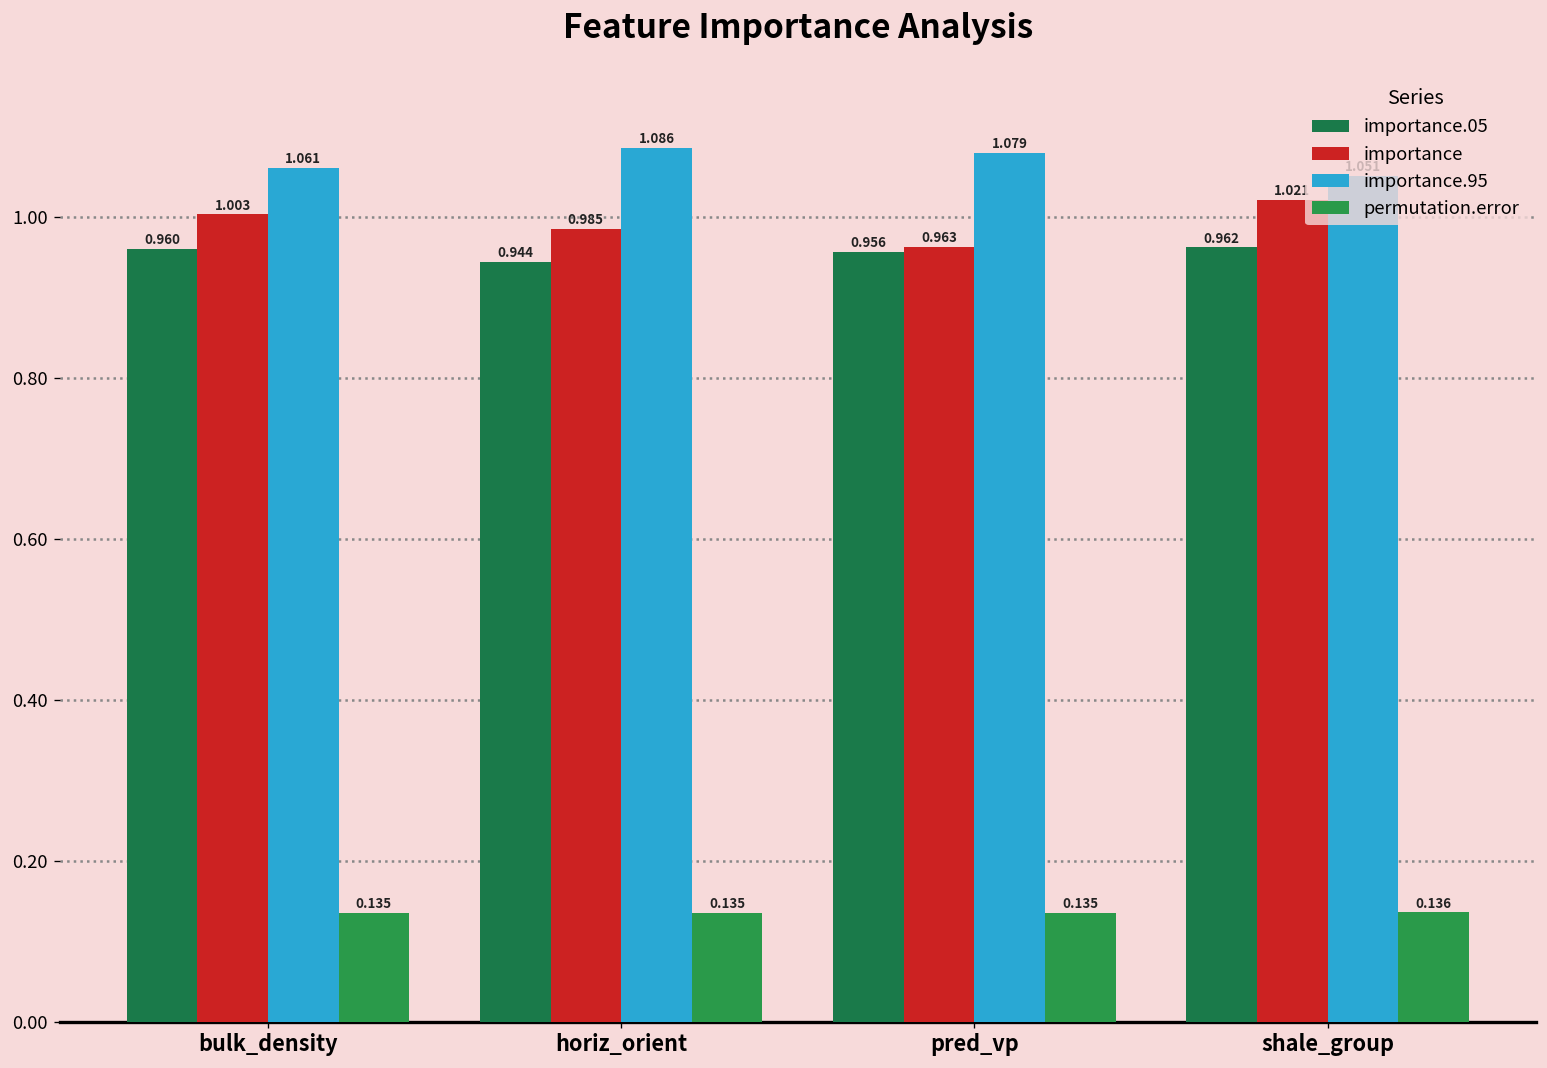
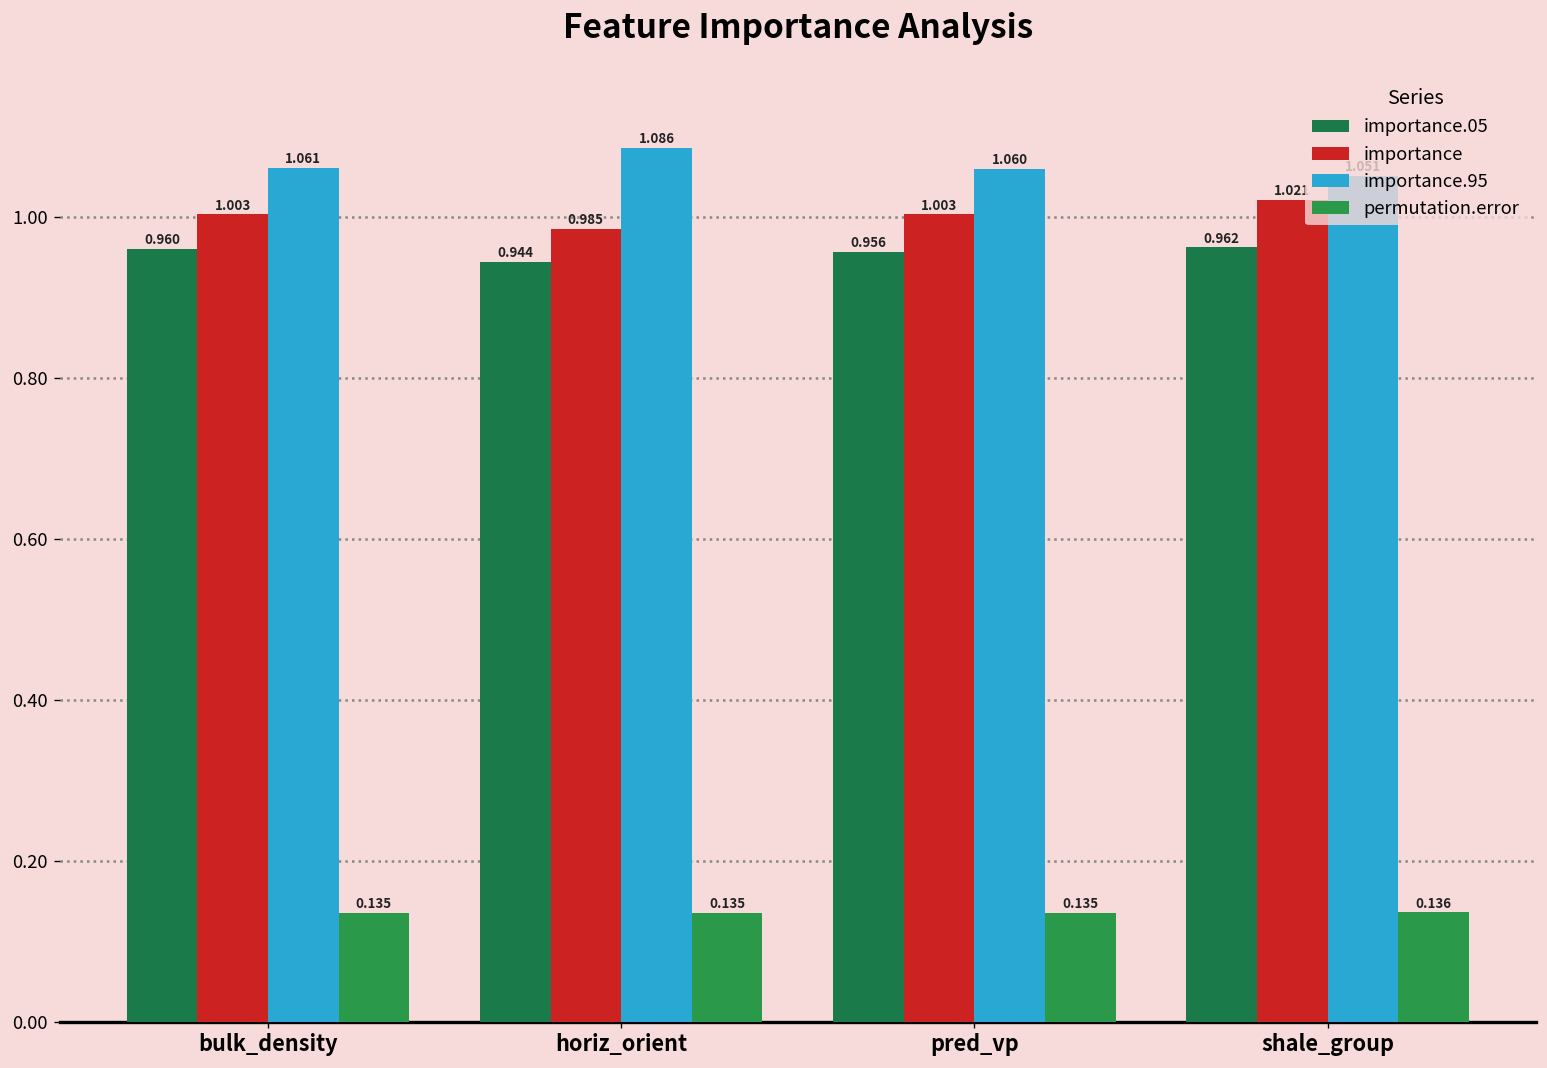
  {
    "importance": {
      "bulk_density": 1.003,
      "horiz_orient": 0.985,
-     "pred_vp": 0.963
+     "pred_vp": 1.003
    },
    "importance.95": {
      "bulk_density": 1.061,
      "horiz_orient": 1.086,
-     "pred_vp": 1.079
+     "pred_vp": 1.060
    }
  }
